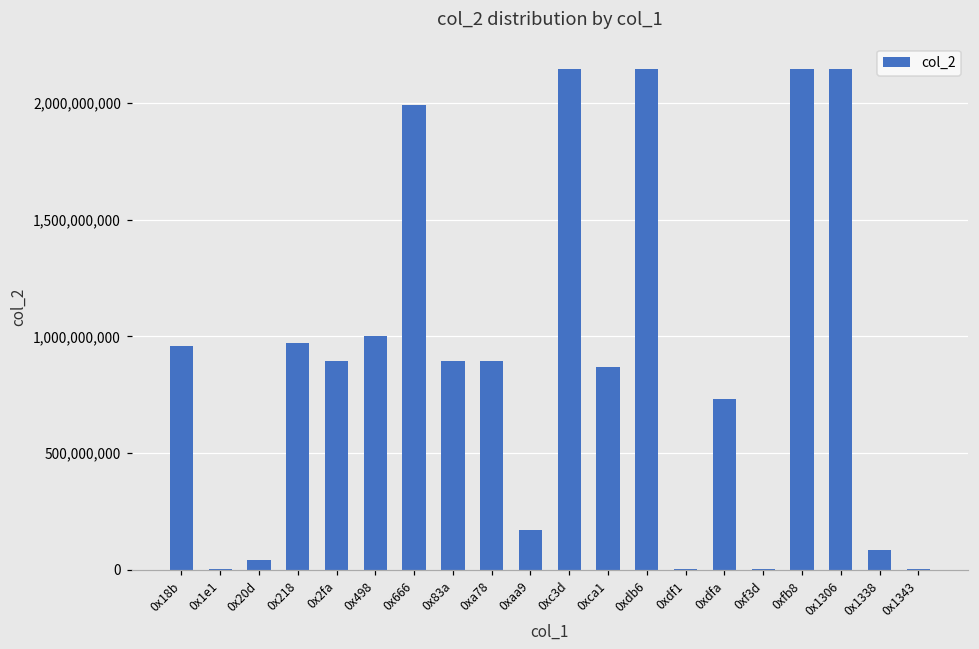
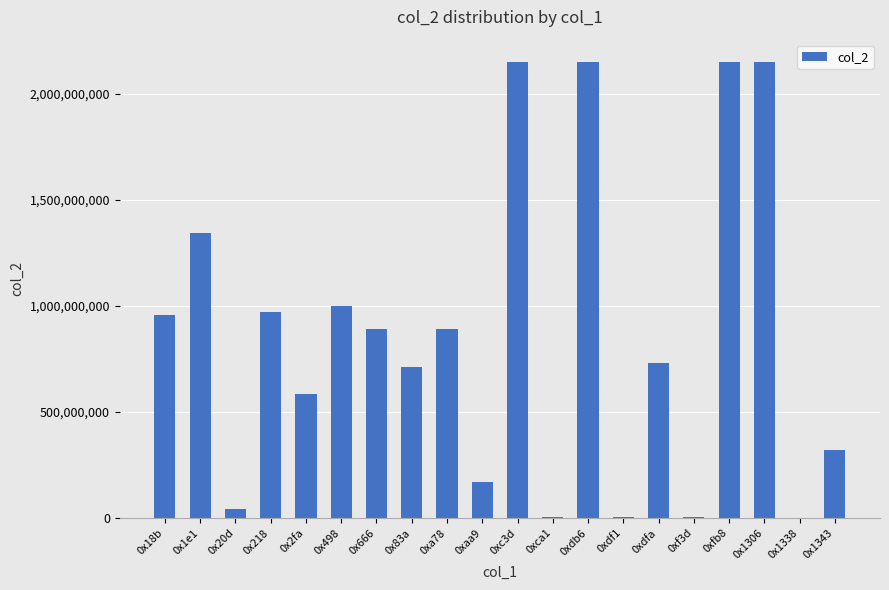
  {
    "0x18b": "960,000,000",
-   "0x1e1": "0",
+   "0x1e1": "1,340,000,000",
    "0x20d": "40,000,000",
    "0x218": "970,000,000",
-   "0x2fa": "890,000,000",
+   "0x2fa": "590,000,000",
    "0x498": "1,000,000,000",
-   "0x666": "1,990,000,000",
-   "0x83a": "890,000,000",
+   "0x666": "890,000,000",
+   "0x83a": "710,000,000",
    "0xa78": "890,000,000",
    "0xaa9": "170,000,000",
    "0xc3d": "2,150,000,000",
-   "0xca1": "870,000,000",
+   "0xca1": "0",
    "0xdb6": "2,150,000,000",
    "0xdfa": "730,000,000",
    "0xfb8": "2,150,000,000",
    "0x1306": "2,150,000,000",
-   "0x1338": "80,000,000",
-   "0x1343": "0"
+   "0x1338": "0",
+   "0x1343": "320,000,000"
  }
